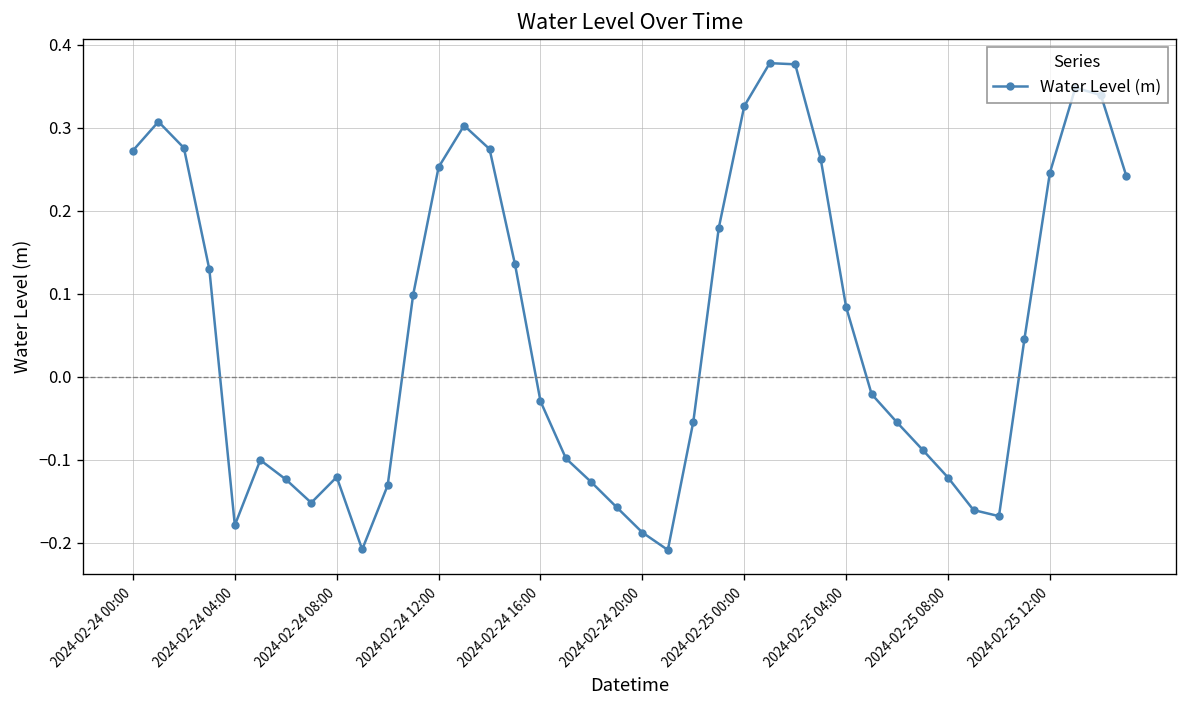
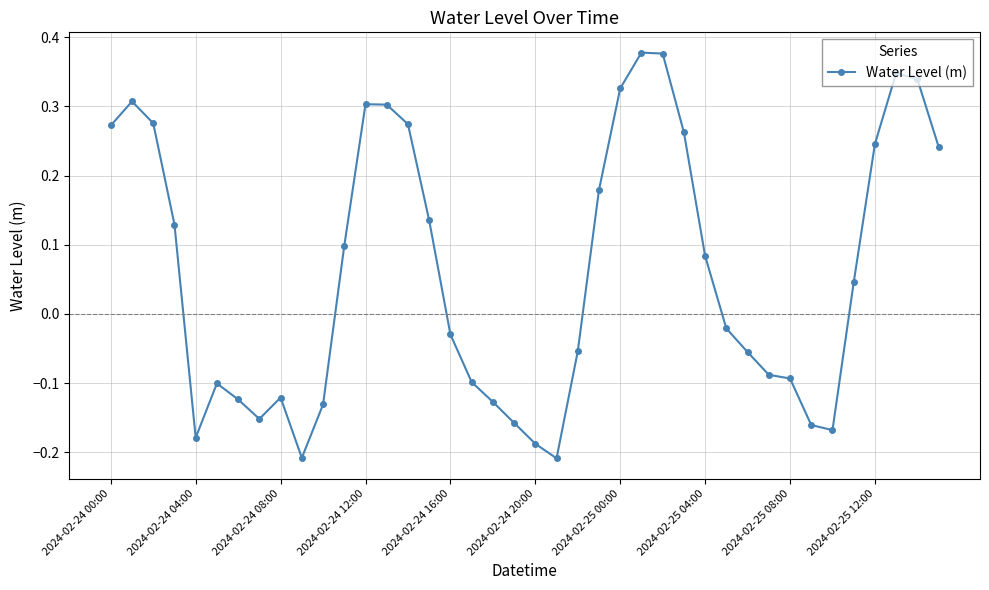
  {
    "2024-02-24 00:00": 0.27,
    "2024-02-24 04:00": -0.18,
    "2024-02-24 08:00": -0.12,
-   "2024-02-24 12:00": 0.25,
+   "2024-02-24 12:00": 0.30,
    "2024-02-24 16:00": -0.03,
    "2024-02-24 20:00": -0.19,
    "2024-02-25 00:00": 0.33,
    "2024-02-25 04:00": 0.08,
-   "2024-02-25 08:00": -0.12,
+   "2024-02-25 08:00": -0.09,
    "2024-02-25 12:00": 0.25
  }
